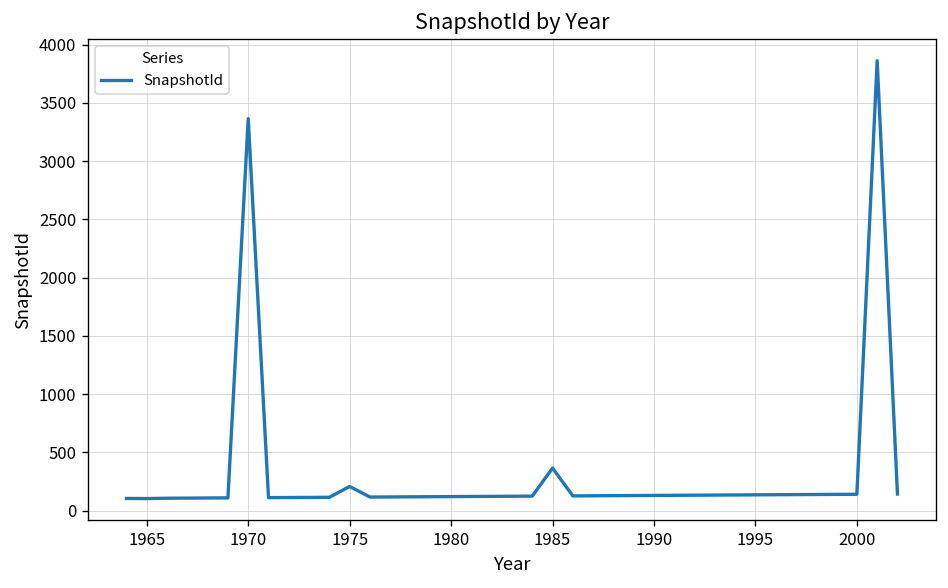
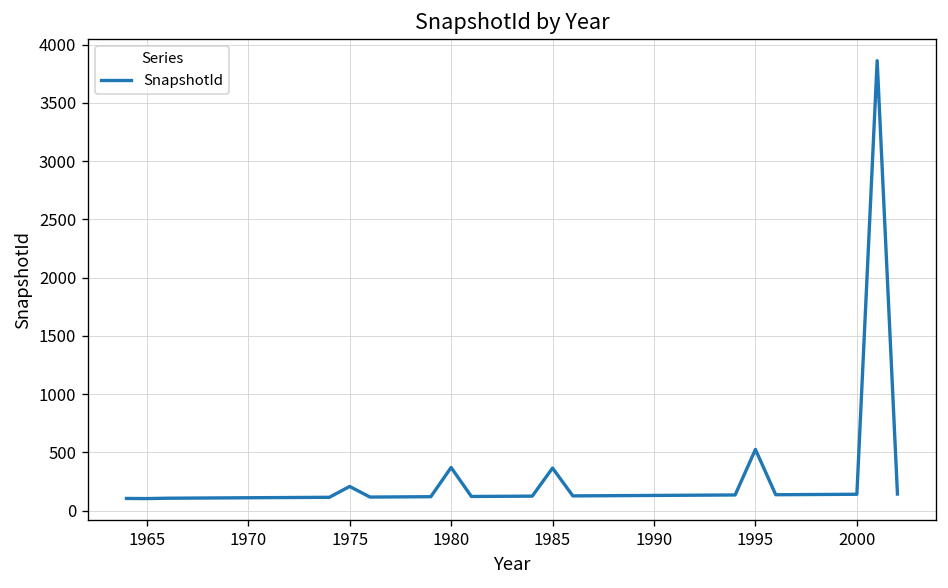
  {
    "1965": 100,
-   "1970": 3400,
+   "1970": 100,
    "1975": 200,
-   "1980": 100,
+   "1980": 400,
    "1985": 400,
    "1990": 100,
-   "1995": 100,
+   "1995": 500,
    "2000": 100
  }
